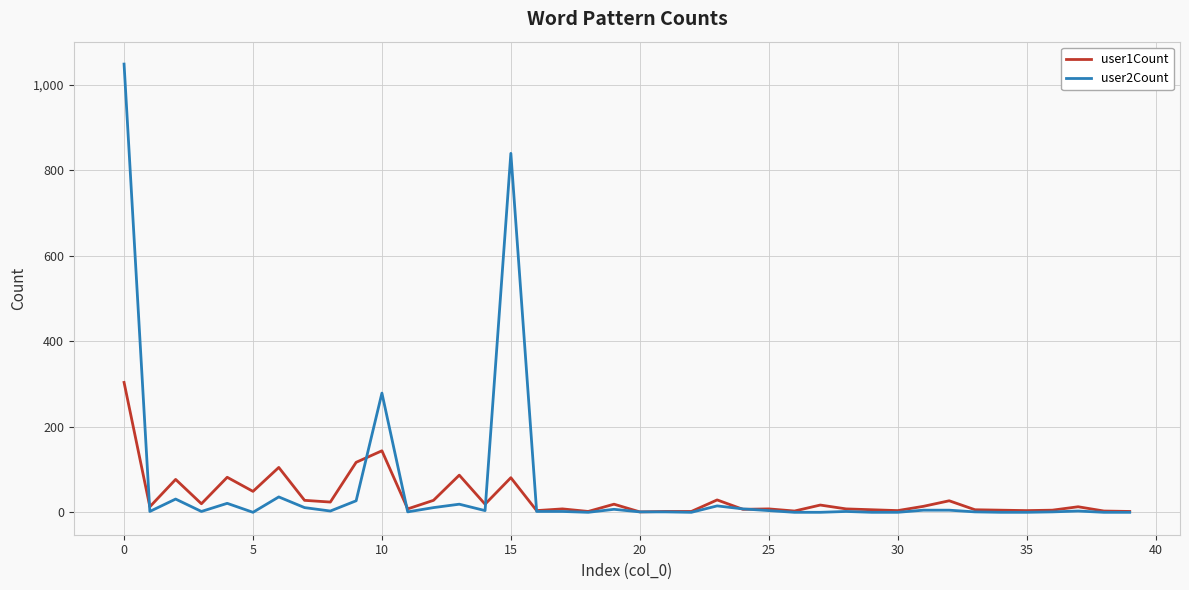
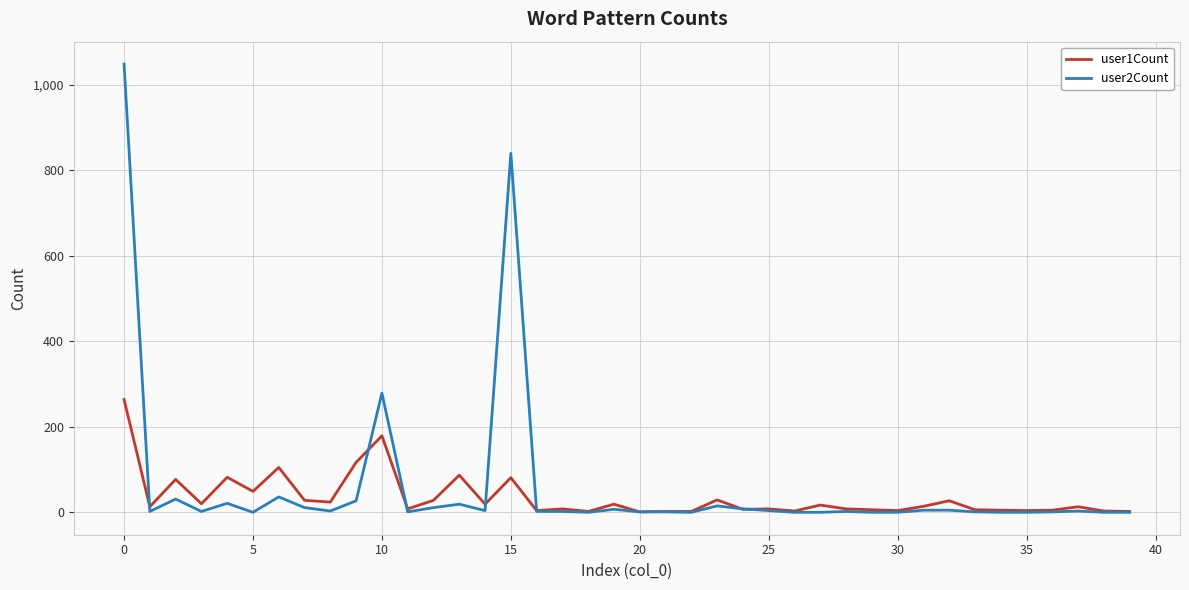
  {
    "user1Count": {
-     "0": "300",
+     "0": "260",
      "5": "50",
-     "10": "140",
+     "10": "180",
      "15": "80"
    },
    "user2Count": {
      "0": "1,050",
      "5": "0",
      "10": "280",
      "15": "840"
    }
  }
